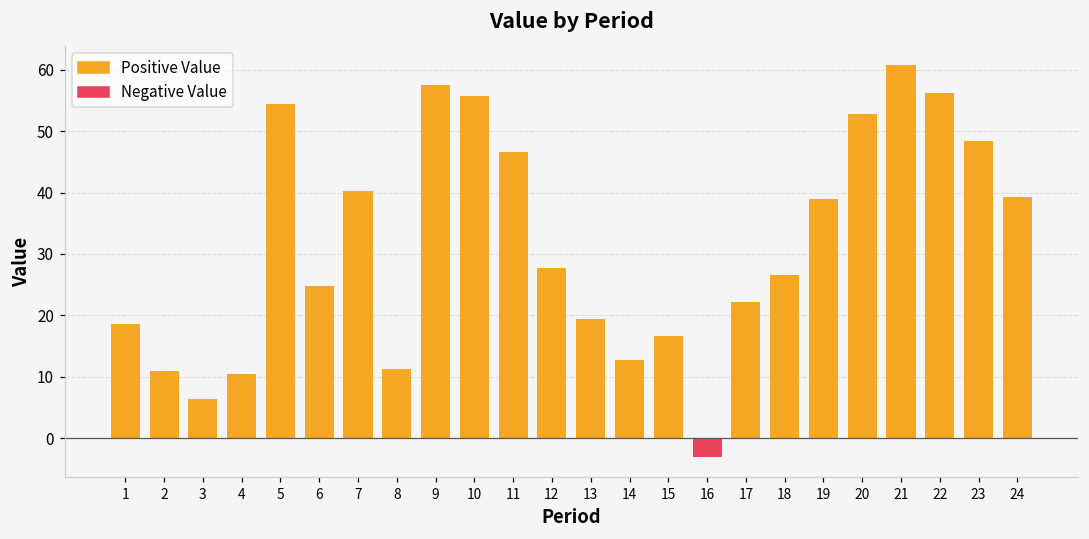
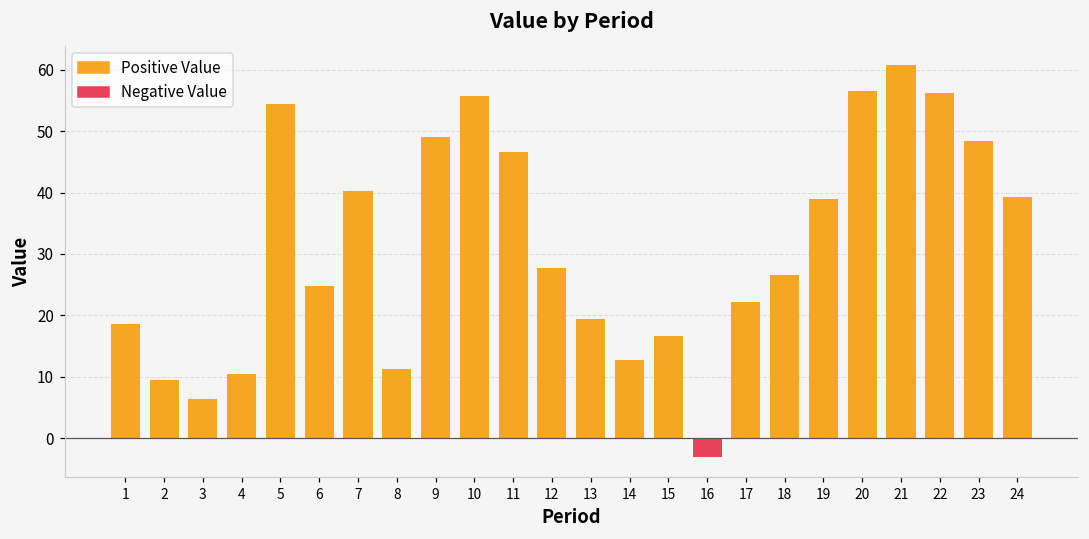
  {
    "1": 19,
-   "2": 11,
+   "2": 9,
    "3": 6,
    "4": 10,
    "5": 54,
    "6": 25,
    "7": 40,
    "8": 11,
-   "9": 58,
+   "9": 49,
    "10": 56,
    "11": 47,
    "12": 28,
    "13": 19,
    "14": 13,
    "15": 17,
    "16": -3,
    "17": 22,
    "18": 26,
    "19": 39,
-   "20": 53,
+   "20": 57,
    "21": 61,
    "22": 56,
    "23": 48,
    "24": 39
  }
